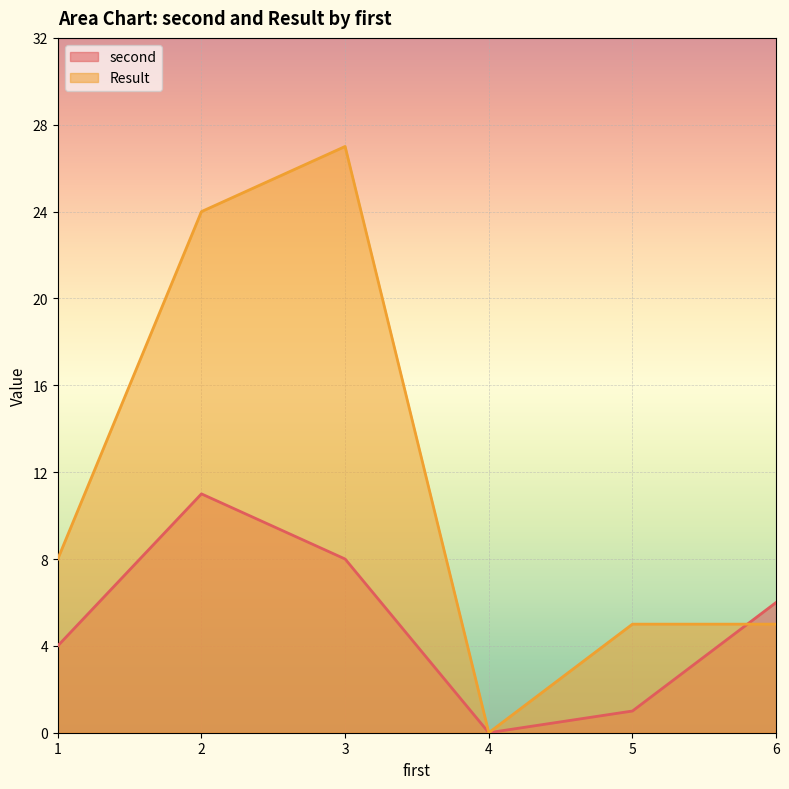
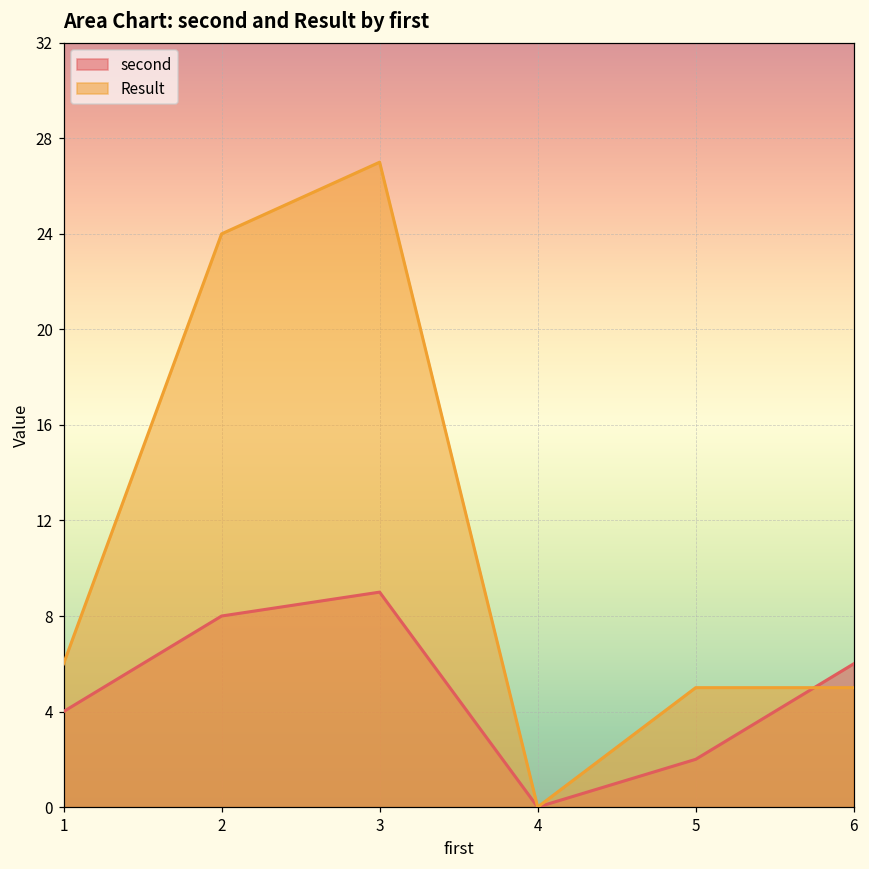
  {
    "second": {
      "1": 4,
-     "2": 11,
-     "3": 8,
-     "5": 1,
+     "2": 8,
+     "3": 9,
+     "5": 2,
      "6": 6
    },
    "Result": {
-     "1": 8,
+     "1": 6,
      "2": 24,
      "3": 27,
      "5": 5,
      "6": 5
    }
  }
